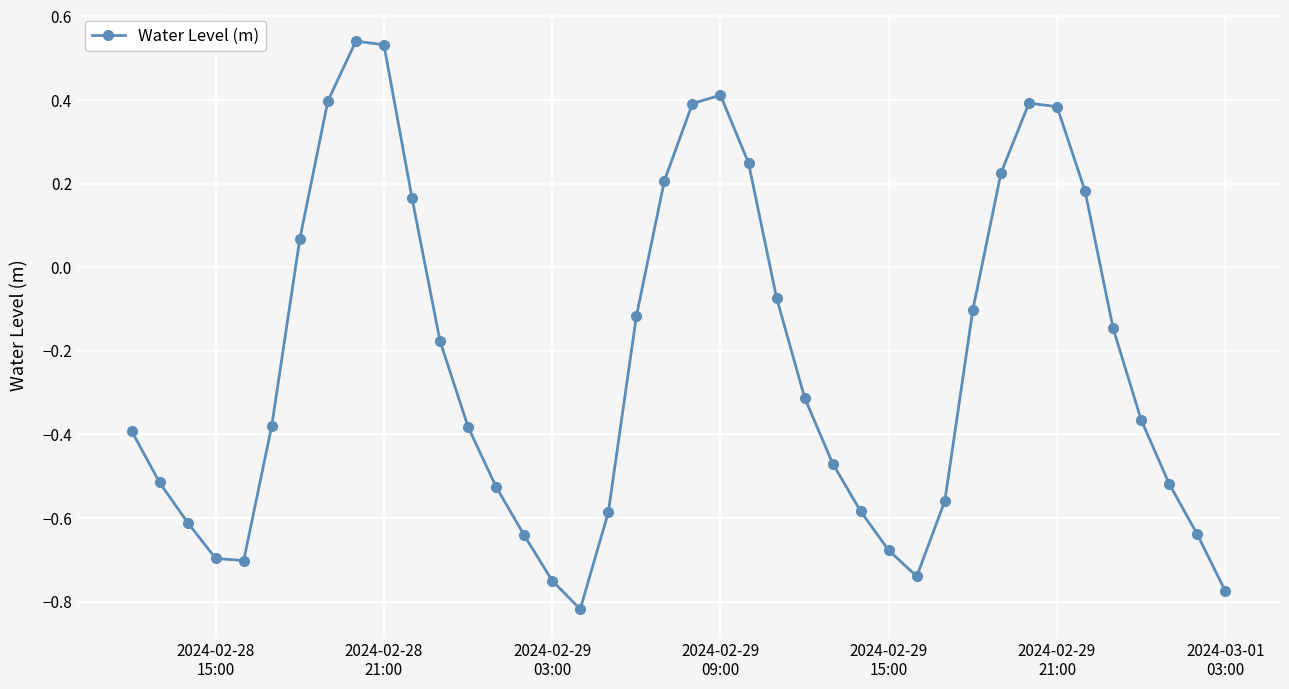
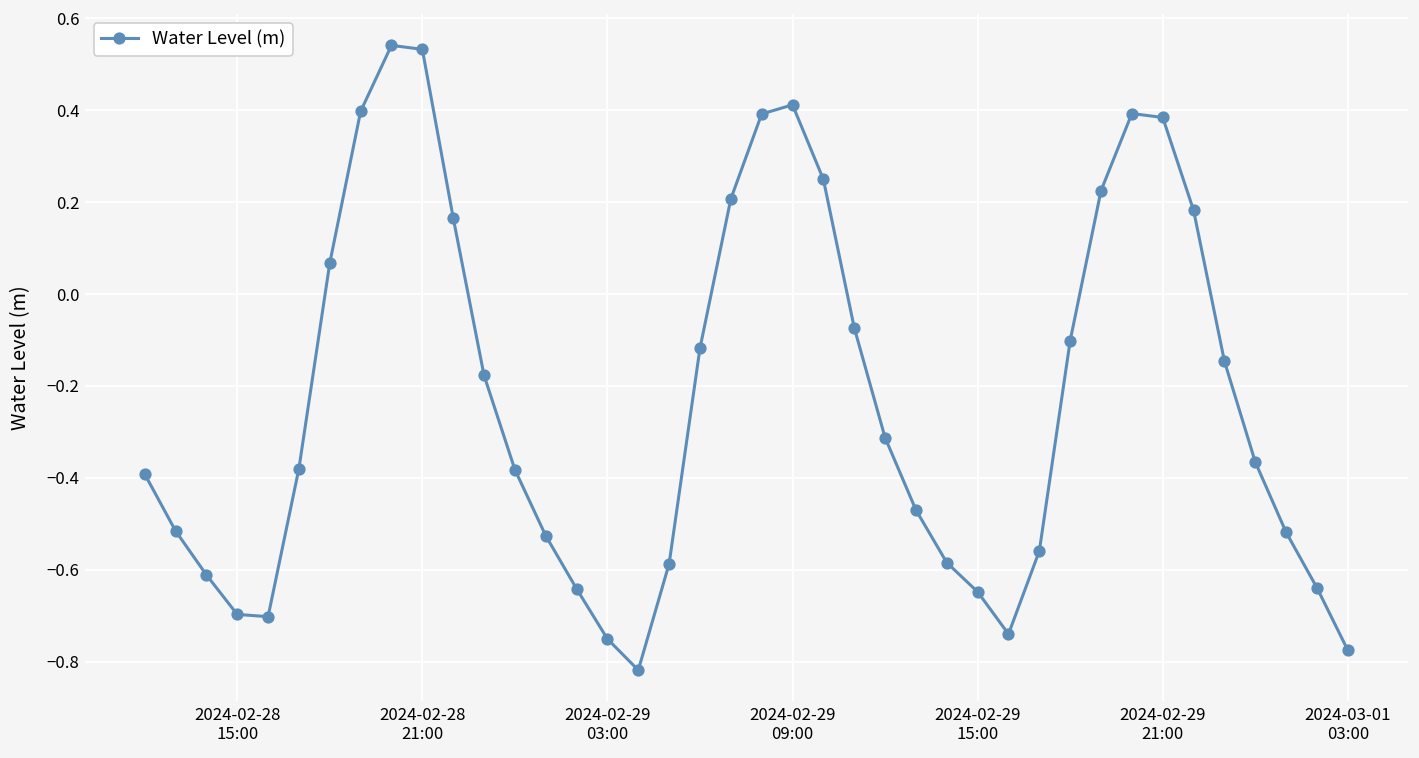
  {
    "2024-02-28 15:00": -0.70,
    "2024-02-28 21:00": 0.53,
    "2024-02-29 03:00": -0.75,
    "2024-02-29 09:00": 0.41,
-   "2024-02-29 15:00": -0.68,
+   "2024-02-29 15:00": -0.65,
    "2024-02-29 21:00": 0.38,
    "2024-03-01 03:00": -0.77
  }
